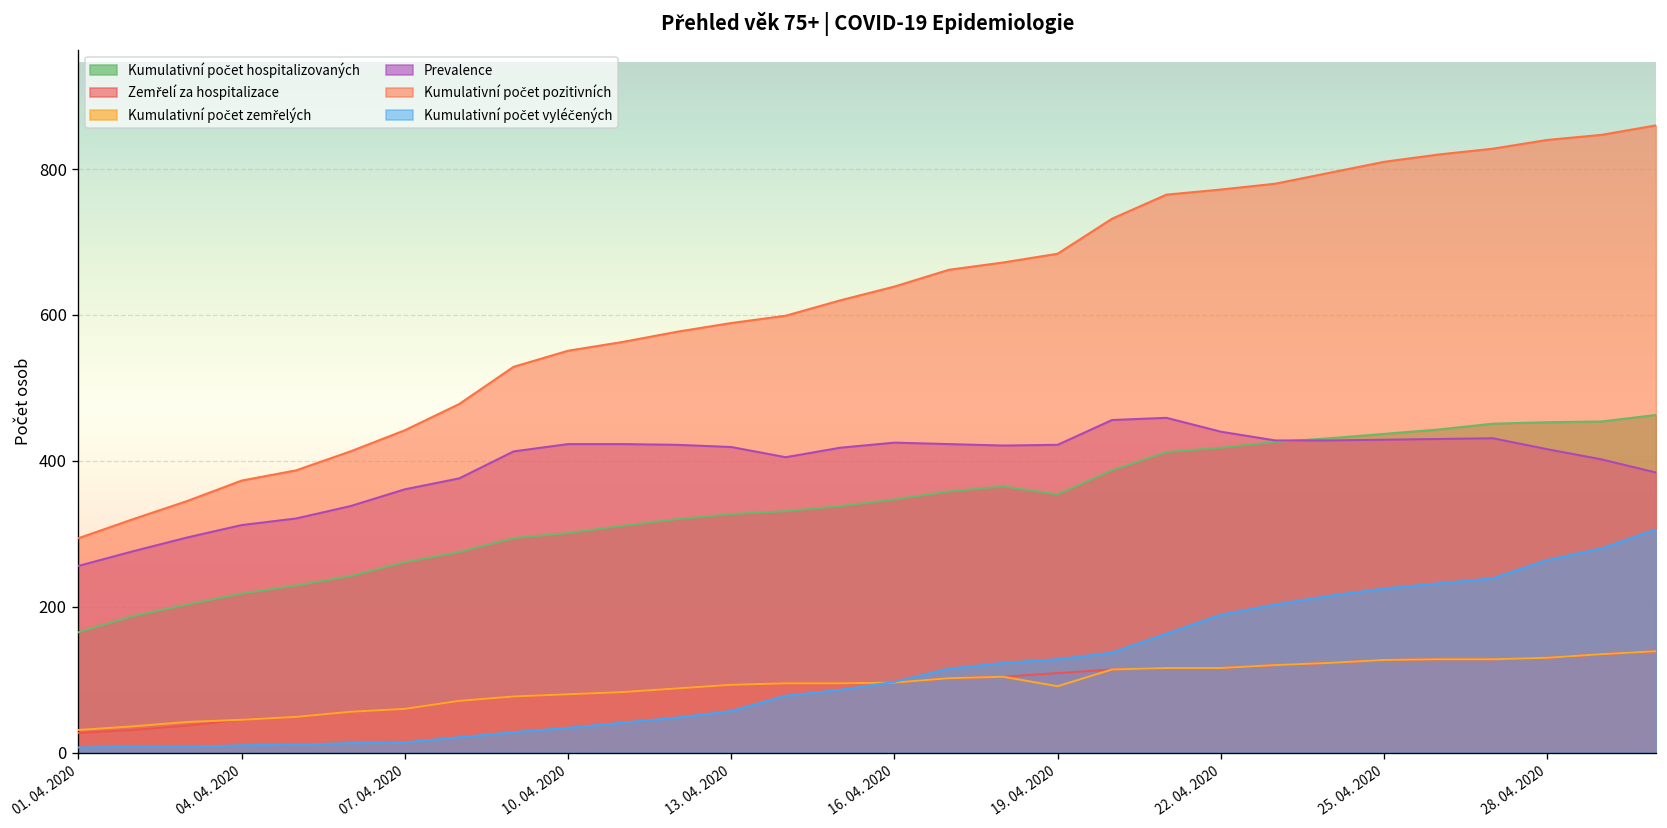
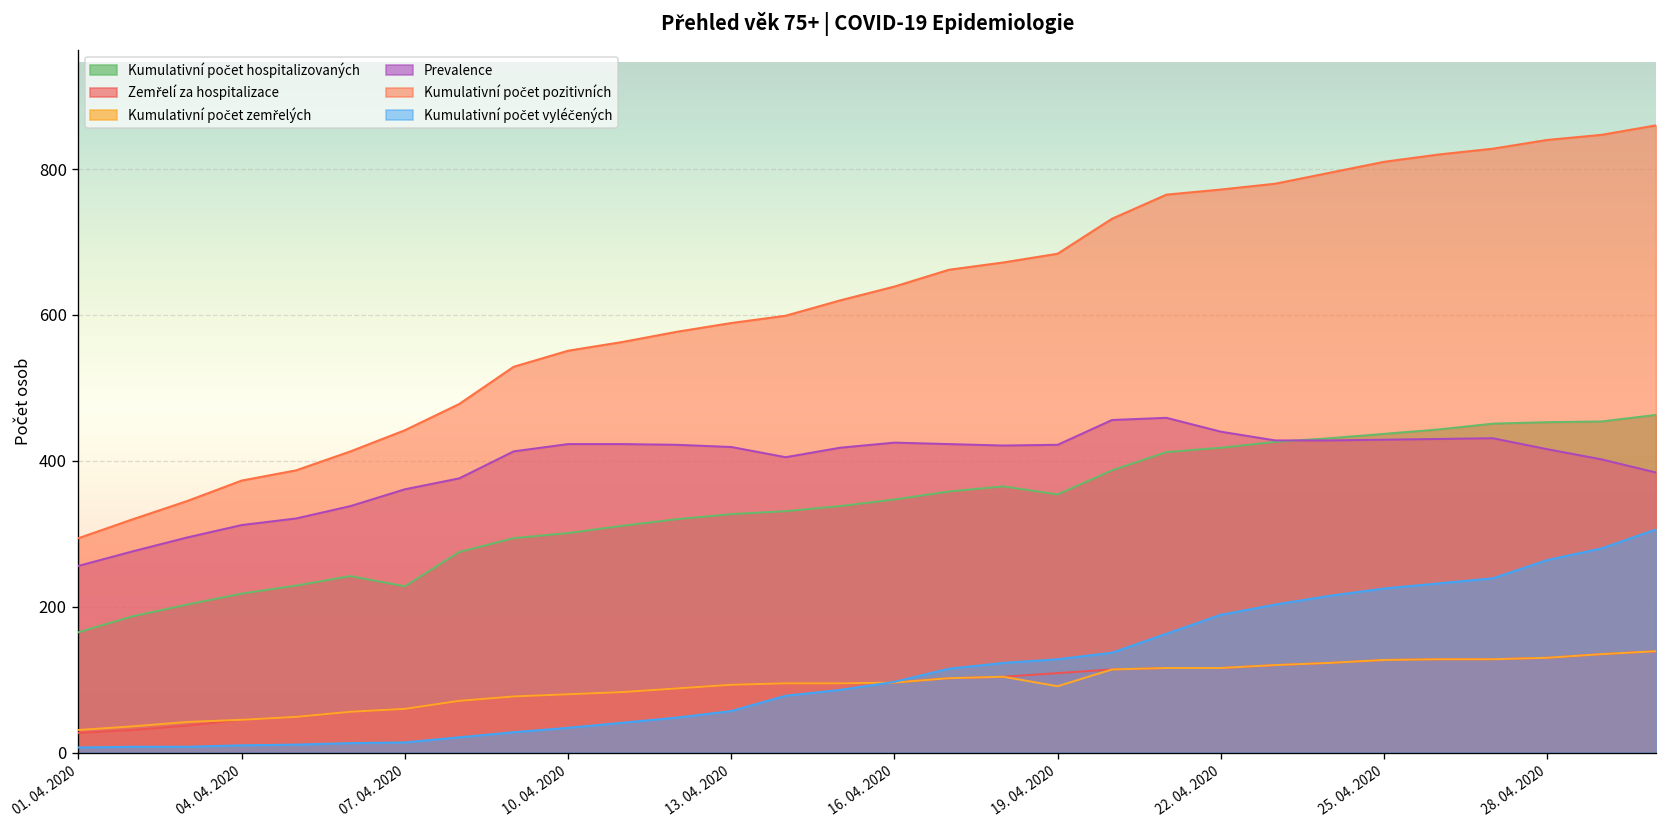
  {
    "Kumulativní počet hospitalizovaných": {
      "01. 04. 2020": 170,
      "04. 04. 2020": 220,
-     "07. 04. 2020": 260,
+     "07. 04. 2020": 230,
      "10. 04. 2020": 300,
      "13. 04. 2020": 330,
      "16. 04. 2020": 350,
      "19. 04. 2020": 350,
      "22. 04. 2020": 420,
      "25. 04. 2020": 440,
      "28. 04. 2020": 450
    },
    "Kumulativní počet zemřelých": {
      "19. 04. 2020": 90
    },
    "Prevalence": {
      "01. 04. 2020": 260,
      "04. 04. 2020": 310,
      "07. 04. 2020": 360,
      "10. 04. 2020": 420,
      "13. 04. 2020": 420,
      "16. 04. 2020": 430,
      "19. 04. 2020": 420,
      "22. 04. 2020": 440,
      "25. 04. 2020": 430,
      "28. 04. 2020": 420
    },
    "Kumulativní počet vyléčených": {
      "01. 04. 2020": 10,
      "04. 04. 2020": 10,
      "07. 04. 2020": 10,
      "10. 04. 2020": 30,
      "13. 04. 2020": 60,
      "19. 04. 2020": 130,
      "22. 04. 2020": 190,
      "25. 04. 2020": 230,
      "28. 04. 2020": 260
    }
  }
